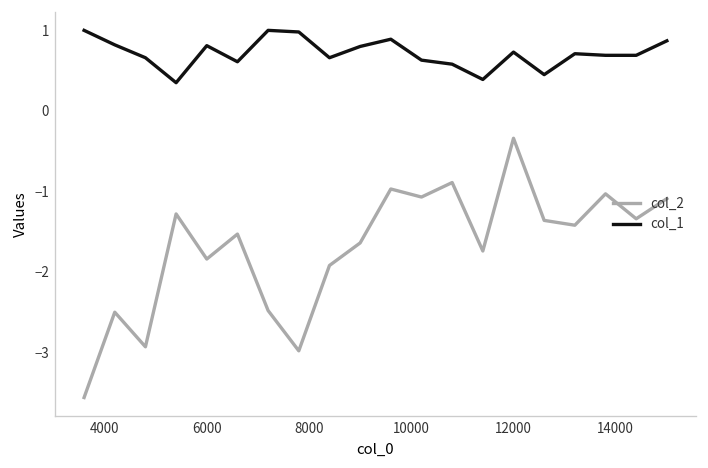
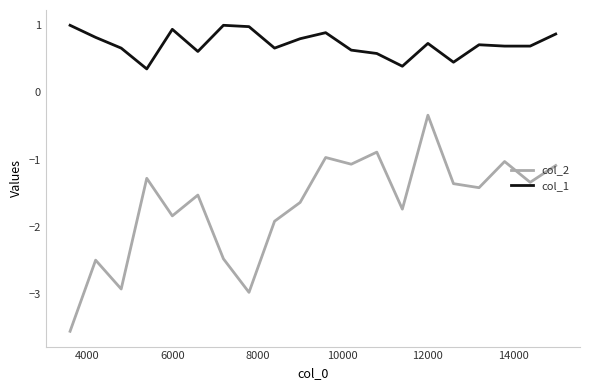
  {
    "col_2": {
      "6000": -1.8,
      "12000": -0.3
    },
    "col_1": {
-     "6000": 0.8,
+     "6000": 0.9,
      "12000": 0.7
    }
  }
